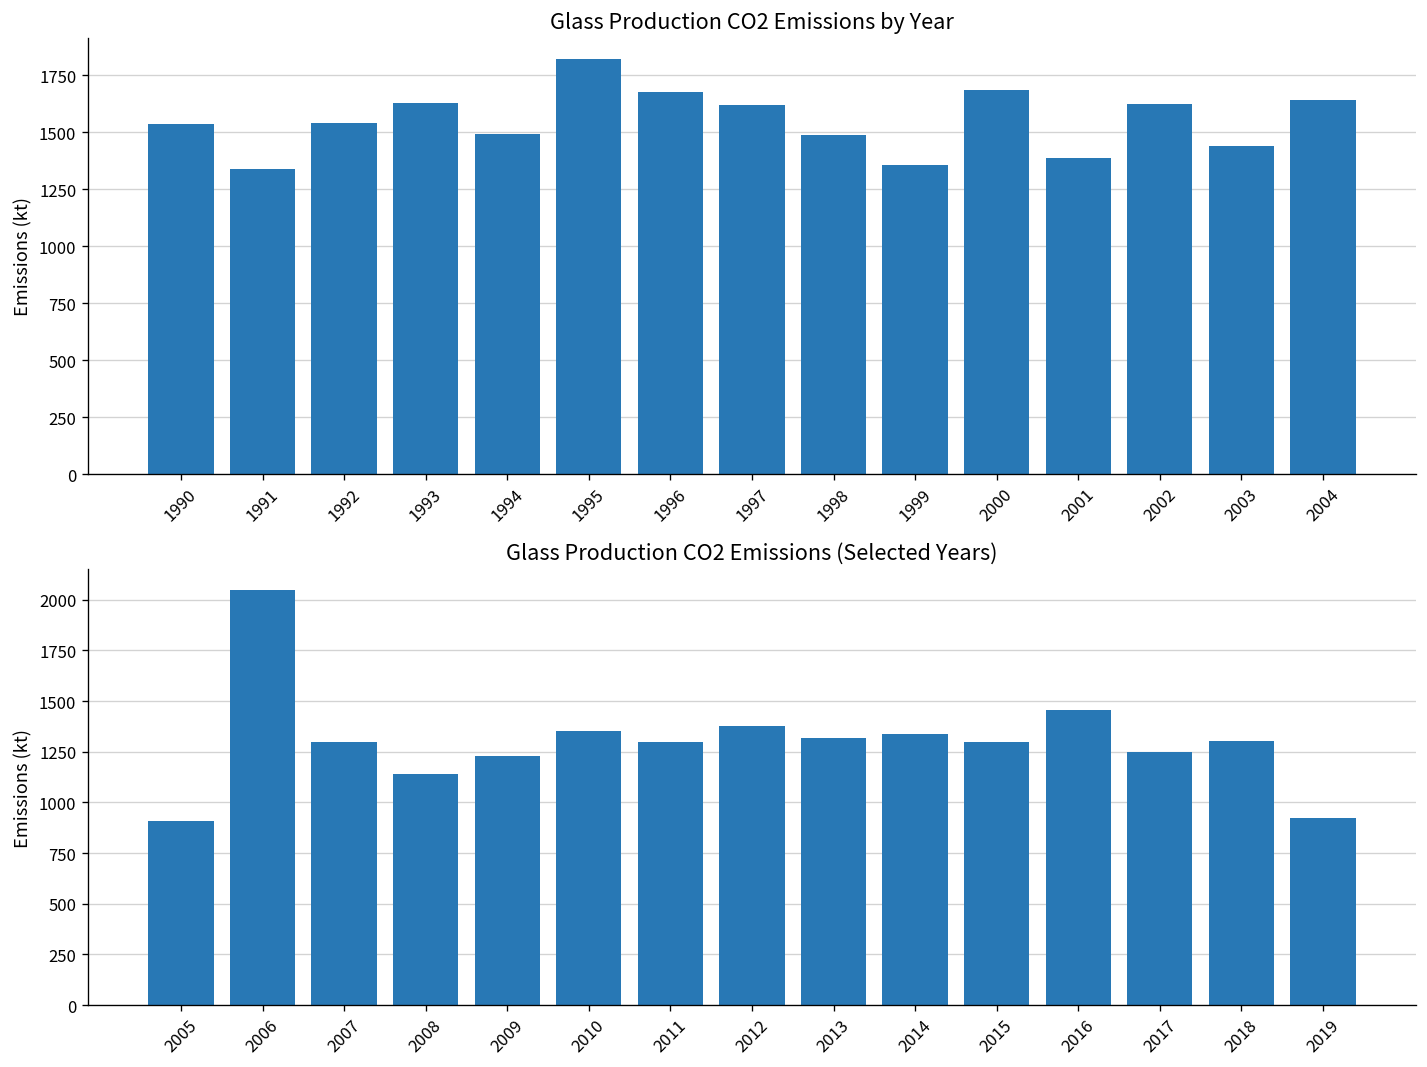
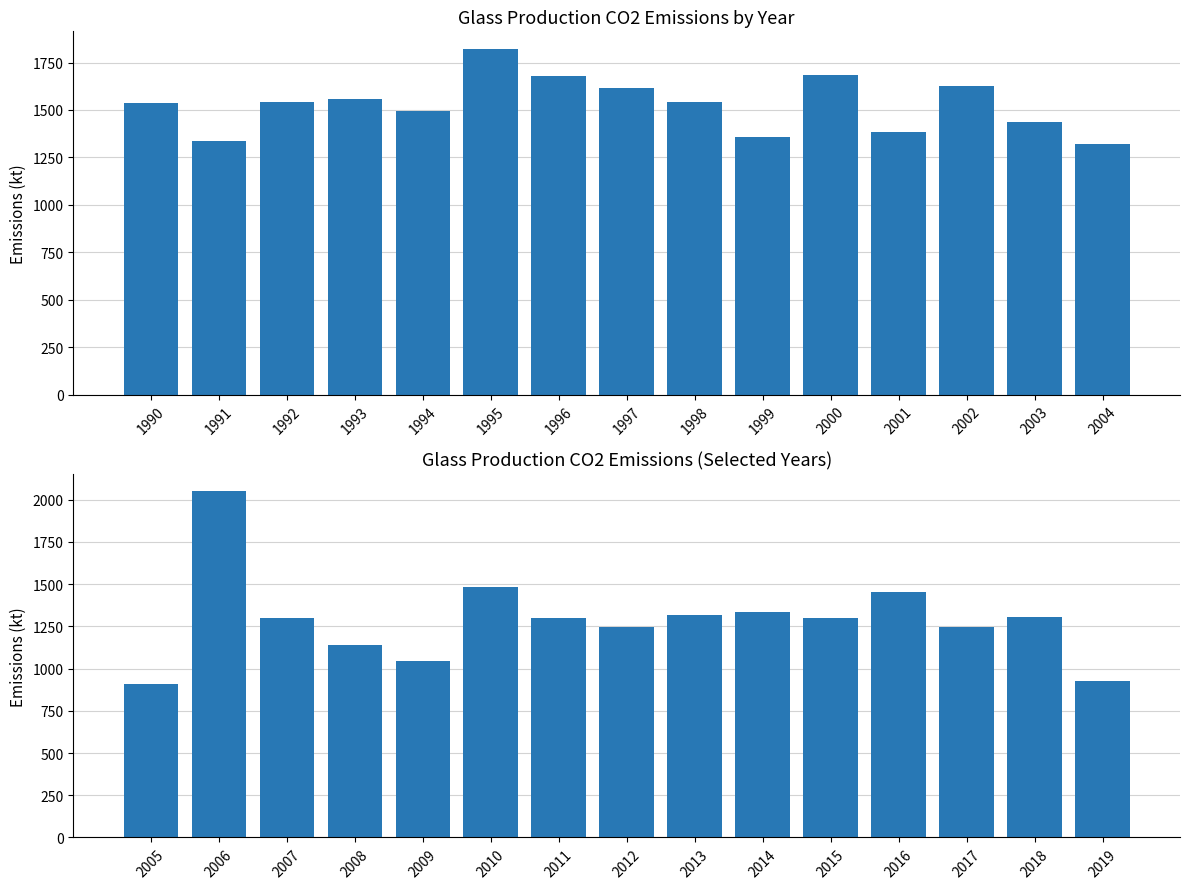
  {
    "Glass Production CO2 Emissions by Year": {
      "1990": 1540,
      "1991": 1340,
      "1992": 1540,
-     "1993": 1630,
+     "1993": 1560,
      "1994": 1490,
      "1995": 1820,
      "1996": 1680,
      "1997": 1620,
-     "1998": 1490,
+     "1998": 1540,
      "1999": 1360,
      "2000": 1690,
      "2001": 1390,
      "2002": 1630,
      "2003": 1440,
-     "2004": 1640
+     "2004": 1320
    },
    "Glass Production CO2 Emissions (Selected Years)": {
      "2005": 910,
      "2006": 2050,
      "2007": 1300,
      "2008": 1140,
-     "2009": 1230,
-     "2010": 1350,
+     "2009": 1050,
+     "2010": 1480,
      "2011": 1300,
-     "2012": 1380,
+     "2012": 1250,
      "2013": 1320,
      "2014": 1340,
      "2015": 1300,
      "2016": 1450,
      "2017": 1250,
      "2018": 1310,
      "2019": 930
    }
  }
